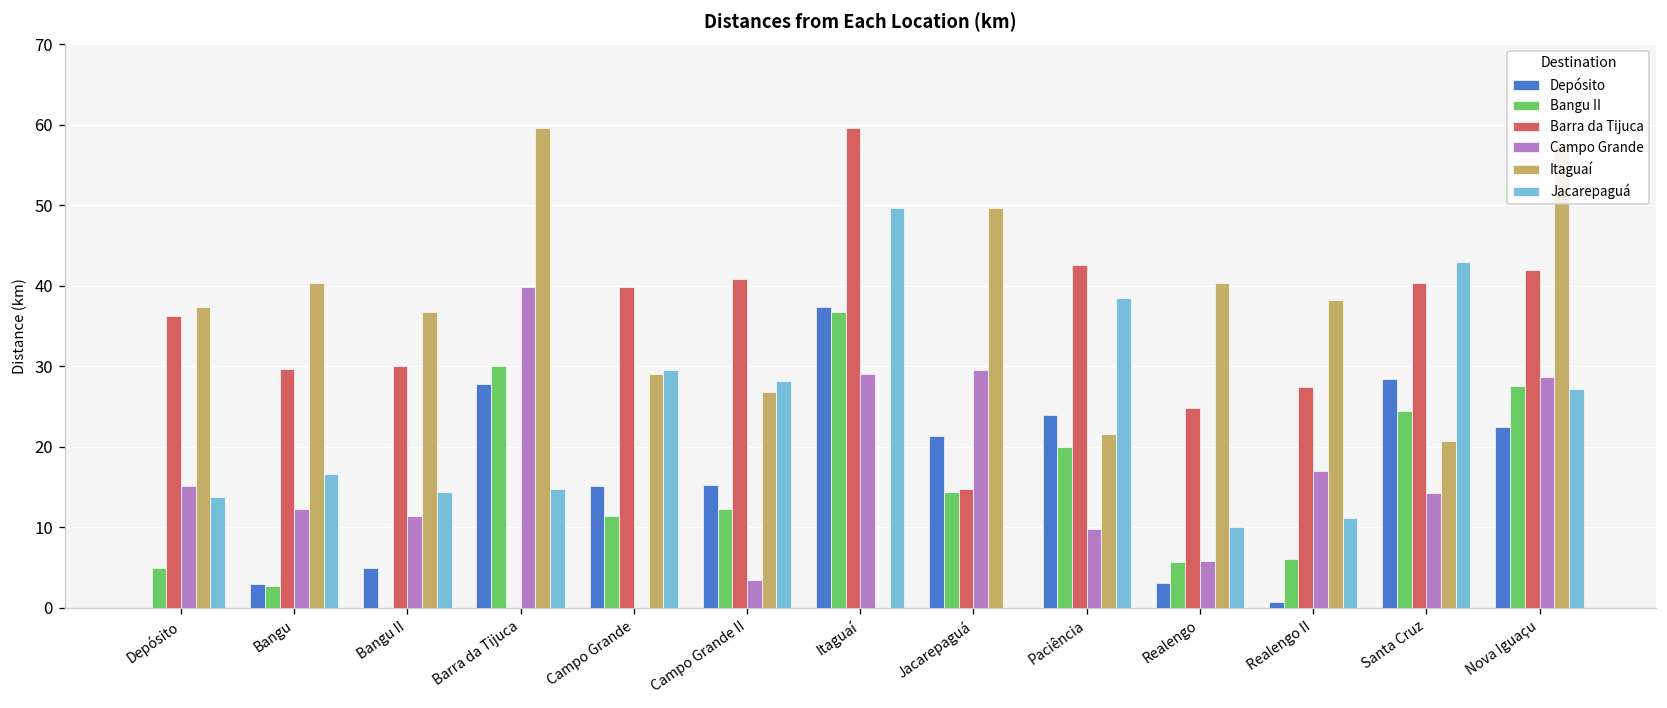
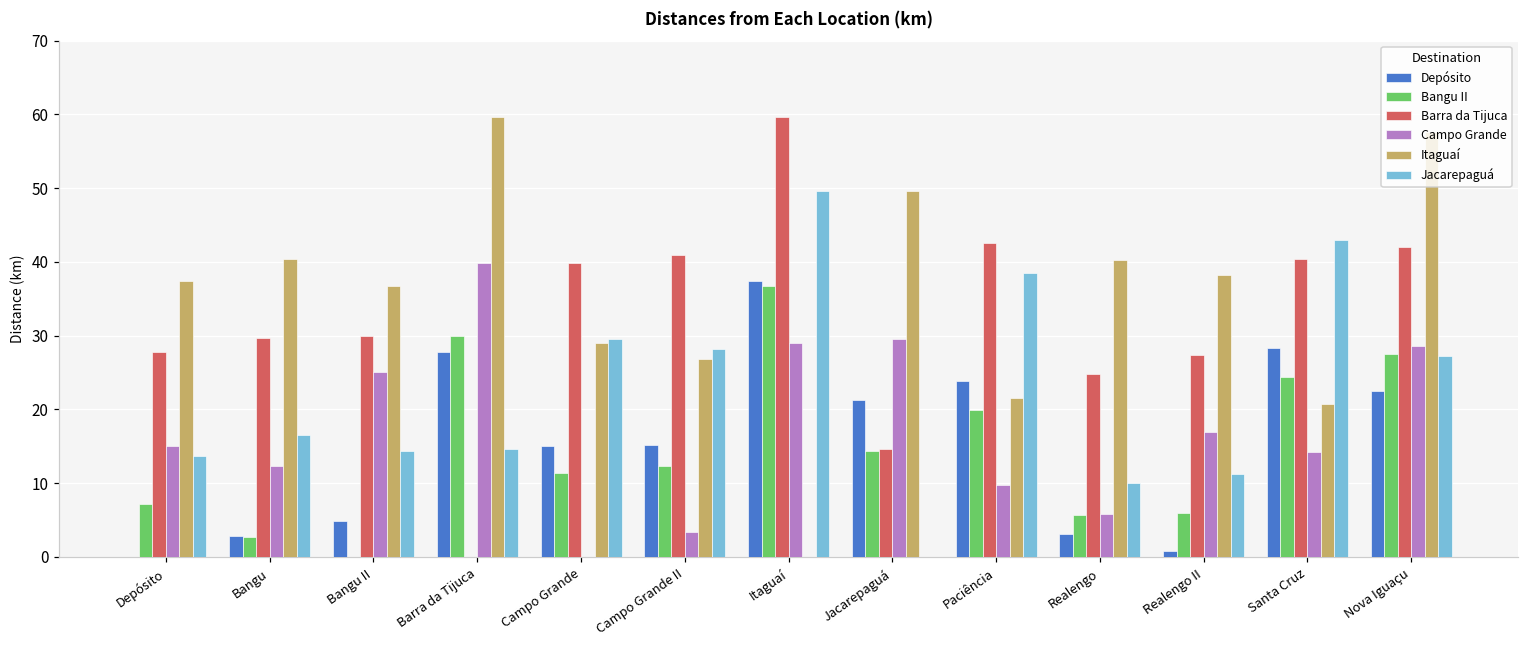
  {
    "Depósito": {
      "Depósito": 0,
      "Bangu": 3,
      "Bangu II": 5,
      "Barra da Tijuca": 28,
      "Campo Grande": 15,
      "Campo Grande II": 15,
      "Itaguaí": 37,
      "Jacarepaguá": 21,
      "Paciência": 24,
      "Realengo": 3,
      "Realengo II": 1,
      "Santa Cruz": 28,
      "Nova Iguaçu": 23
    },
    "Bangu II": {
-     "Depósito": 5,
+     "Depósito": 7,
      "Bangu": 3,
      "Bangu II": 0,
      "Barra da Tijuca": 30,
      "Campo Grande": 11,
      "Campo Grande II": 12,
      "Itaguaí": 37,
      "Jacarepaguá": 14,
      "Paciência": 20,
      "Realengo": 6,
      "Realengo II": 6,
      "Santa Cruz": 24,
      "Nova Iguaçu": 28
    },
    "Barra da Tijuca": {
-     "Depósito": 36,
+     "Depósito": 28,
      "Bangu": 30,
      "Bangu II": 30,
      "Barra da Tijuca": 0,
      "Campo Grande": 40,
      "Campo Grande II": 41,
      "Itaguaí": 60,
      "Jacarepaguá": 15,
      "Paciência": 43,
      "Realengo": 25,
      "Realengo II": 27,
      "Santa Cruz": 40,
      "Nova Iguaçu": 42
    },
    "Campo Grande": {
      "Depósito": 15,
      "Bangu": 12,
-     "Bangu II": 11,
+     "Bangu II": 25,
      "Barra da Tijuca": 40,
      "Campo Grande": 0,
      "Campo Grande II": 3,
      "Itaguaí": 29,
      "Jacarepaguá": 30,
      "Paciência": 10,
      "Realengo": 6,
      "Realengo II": 17,
      "Santa Cruz": 14,
      "Nova Iguaçu": 29
    },
    "Itaguaí": {
      "Depósito": 37,
      "Bangu": 40,
      "Bangu II": 37,
      "Barra da Tijuca": 60,
      "Campo Grande": 29,
      "Campo Grande II": 27,
      "Itaguaí": 0,
      "Jacarepaguá": 50,
      "Paciência": 22,
      "Realengo": 40,
      "Realengo II": 38,
      "Santa Cruz": 21
    },
    "Jacarepaguá": {
      "Depósito": 14,
      "Bangu": 17,
      "Bangu II": 14,
      "Barra da Tijuca": 15,
      "Campo Grande": 30,
      "Campo Grande II": 28,
      "Itaguaí": 50,
      "Jacarepaguá": 0,
      "Paciência": 39,
      "Realengo": 10,
      "Realengo II": 11,
      "Santa Cruz": 43,
      "Nova Iguaçu": 27
    }
  }
